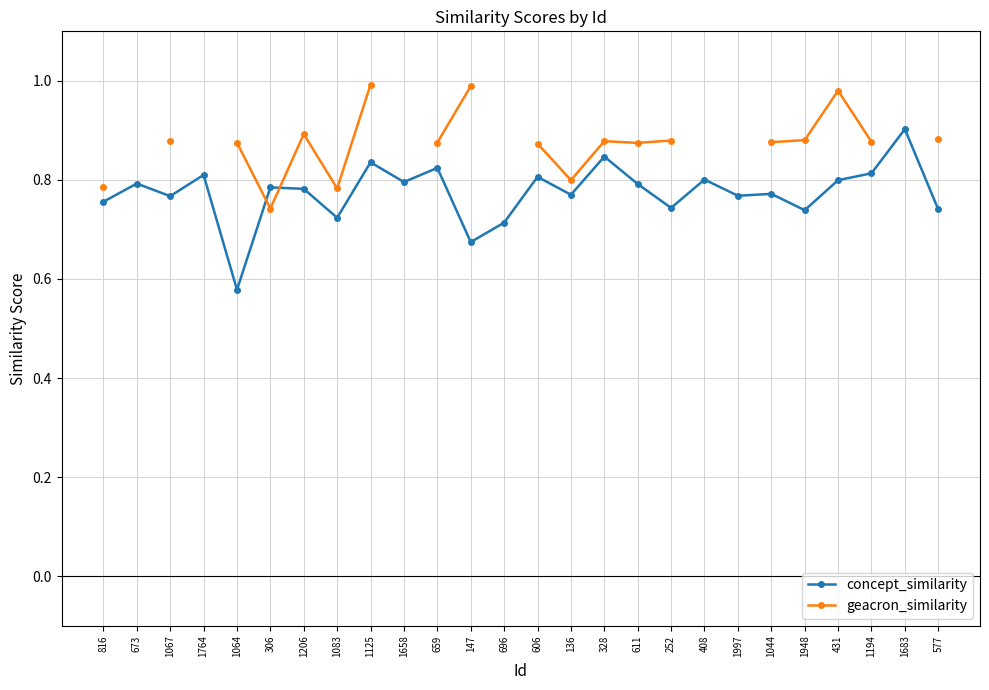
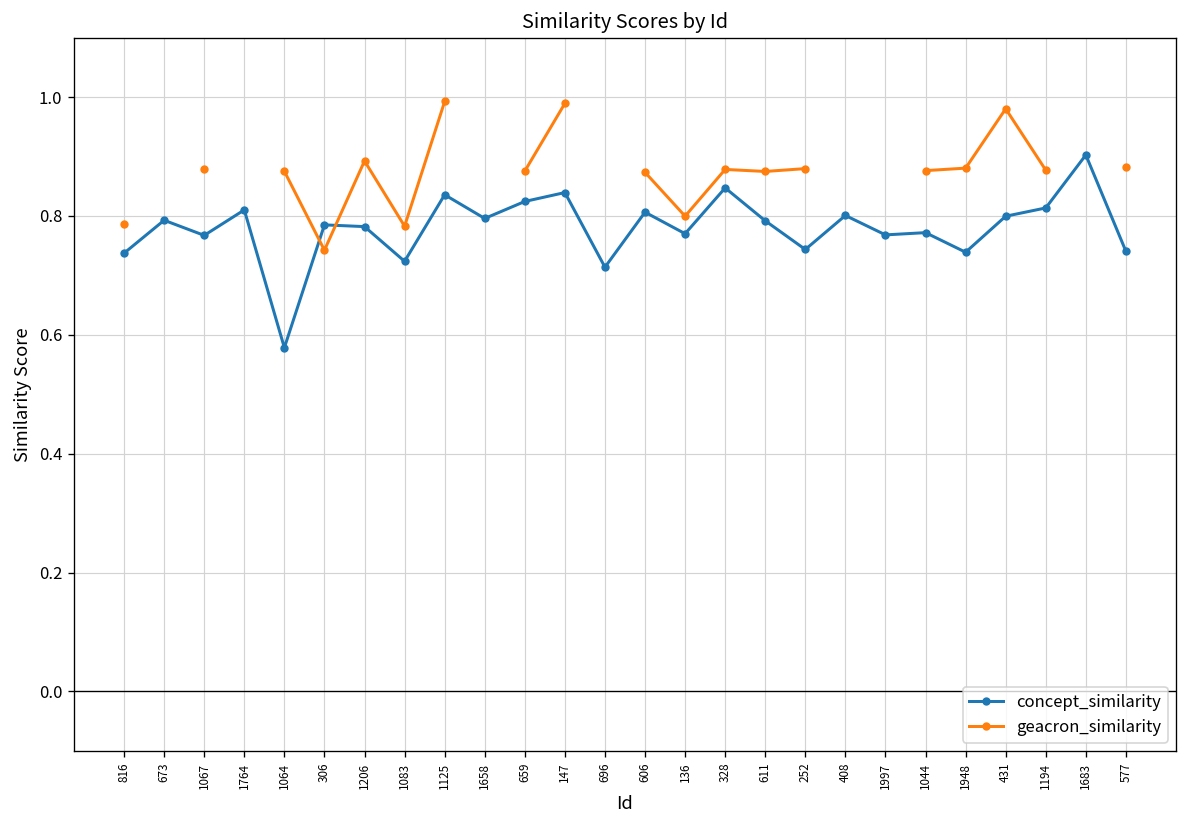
  {
    "concept_similarity": {
-     "816": 0.76,
+     "816": 0.74,
      "673": 0.79,
      "1067": 0.77,
      "1764": 0.81,
      "1064": 0.58,
      "306": 0.78,
      "1206": 0.78,
      "1083": 0.72,
      "1125": 0.84,
      "1658": 0.80,
      "659": 0.82,
-     "147": 0.67,
+     "147": 0.84,
      "696": 0.71,
      "606": 0.81,
      "136": 0.77,
      "328": 0.85,
      "611": 0.79,
      "252": 0.74,
      "408": 0.80,
      "1997": 0.77,
      "1044": 0.77,
      "1948": 0.74,
      "431": 0.80,
      "1194": 0.81,
      "1683": 0.90,
      "577": 0.74
    },
    "geacron_similarity": {
      "816": 0.79,
      "1067": 0.88,
      "1064": 0.88,
      "306": 0.74,
      "1206": 0.89,
      "1083": 0.78,
      "1125": 0.99,
      "659": 0.88,
      "147": 0.99,
      "606": 0.87,
      "136": 0.80,
      "328": 0.88,
      "611": 0.87,
      "252": 0.88,
      "1044": 0.88,
      "1948": 0.88,
      "431": 0.98,
      "1194": 0.88,
      "577": 0.88
    }
  }
